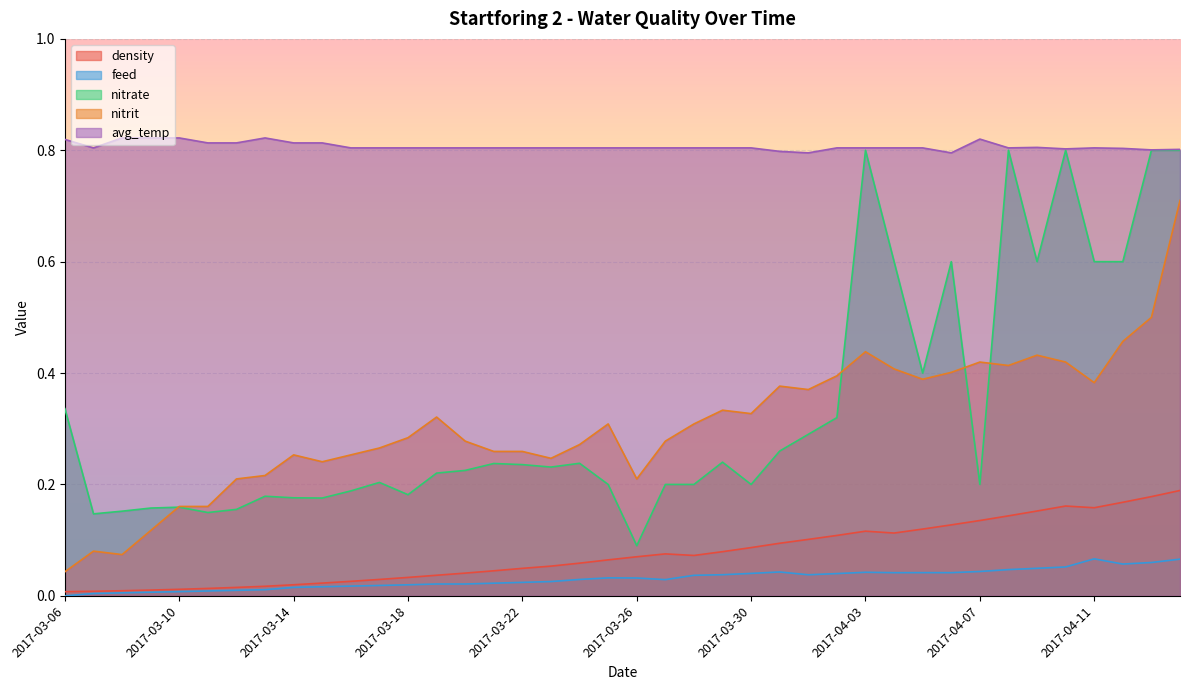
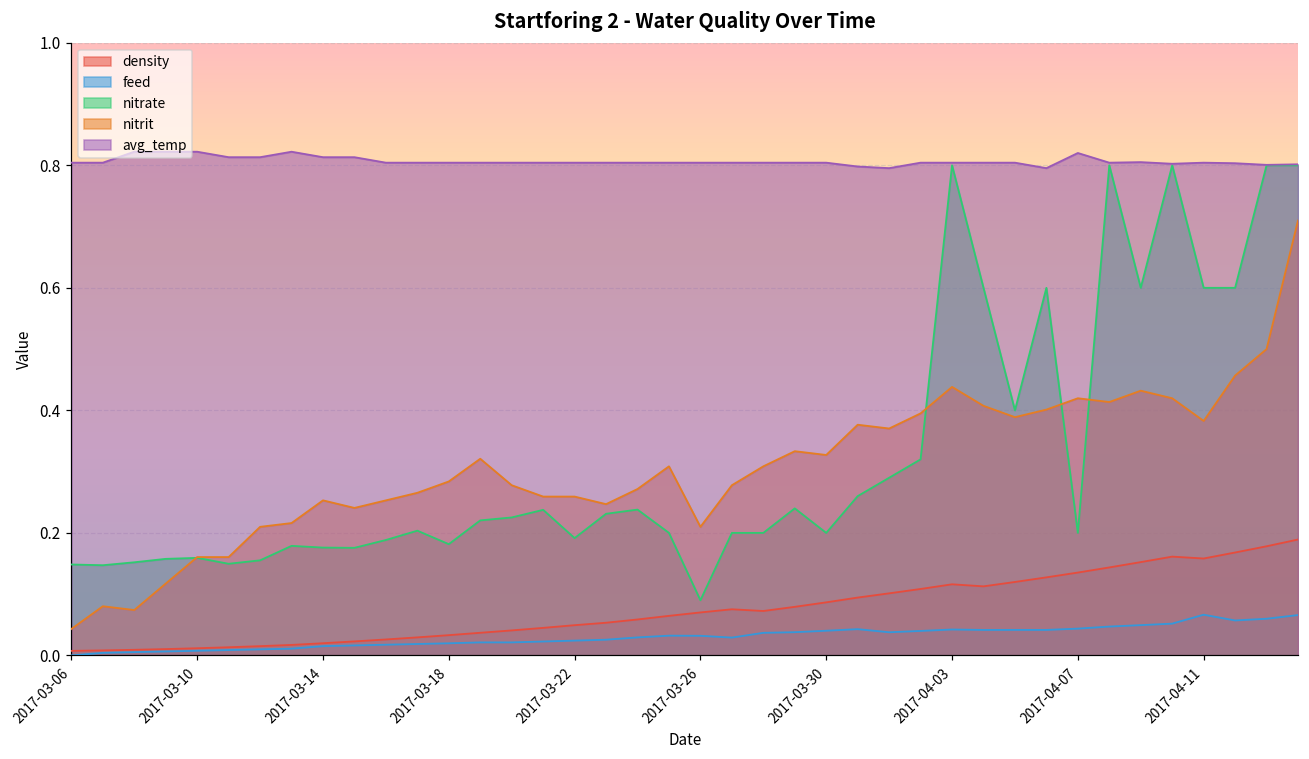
  {
    "feed": {
      "2017-03-06": 0.00,
      "2017-03-14": 0.02,
      "2017-03-18": 0.02,
      "2017-03-22": 0.02,
      "2017-03-26": 0.03,
      "2017-03-30": 0.04,
      "2017-04-03": 0.04,
      "2017-04-07": 0.04,
      "2017-04-11": 0.07
    },
    "nitrate": {
-     "2017-03-06": 0.34,
+     "2017-03-06": 0.15,
      "2017-03-14": 0.18,
      "2017-03-18": 0.18,
-     "2017-03-22": 0.24,
+     "2017-03-22": 0.19,
      "2017-03-26": 0.09,
      "2017-03-30": 0.20,
      "2017-04-07": 0.20,
      "2017-04-11": 0.60
    },
    "avg_temp": {
-     "2017-03-06": 0.82,
+     "2017-03-06": 0.80,
      "2017-03-10": 0.82,
      "2017-03-14": 0.81,
      "2017-03-18": 0.80,
      "2017-03-22": 0.80,
      "2017-03-26": 0.80,
      "2017-03-30": 0.80,
      "2017-04-07": 0.82,
      "2017-04-11": 0.80
    }
  }
